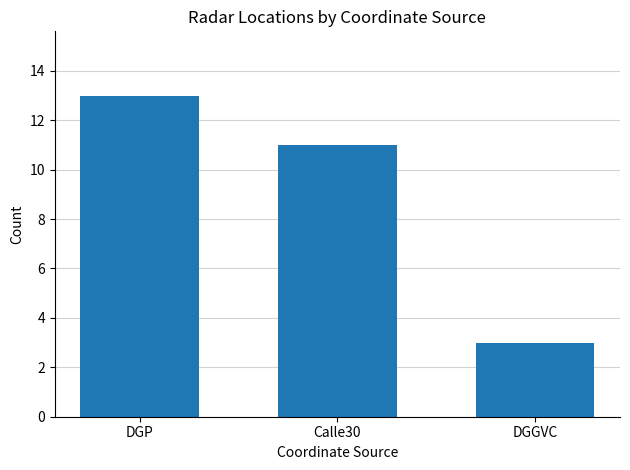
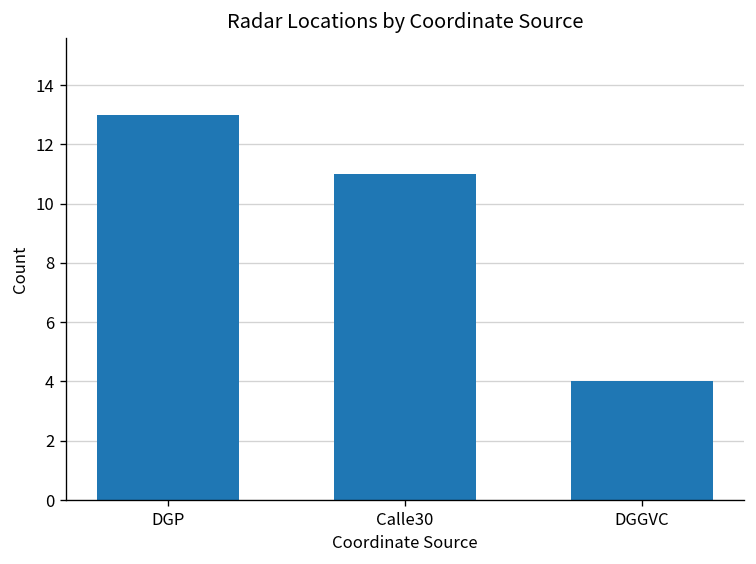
  {
    "DGP": 13,
    "Calle30": 11,
-   "DGGVC": 3
+   "DGGVC": 4
  }
